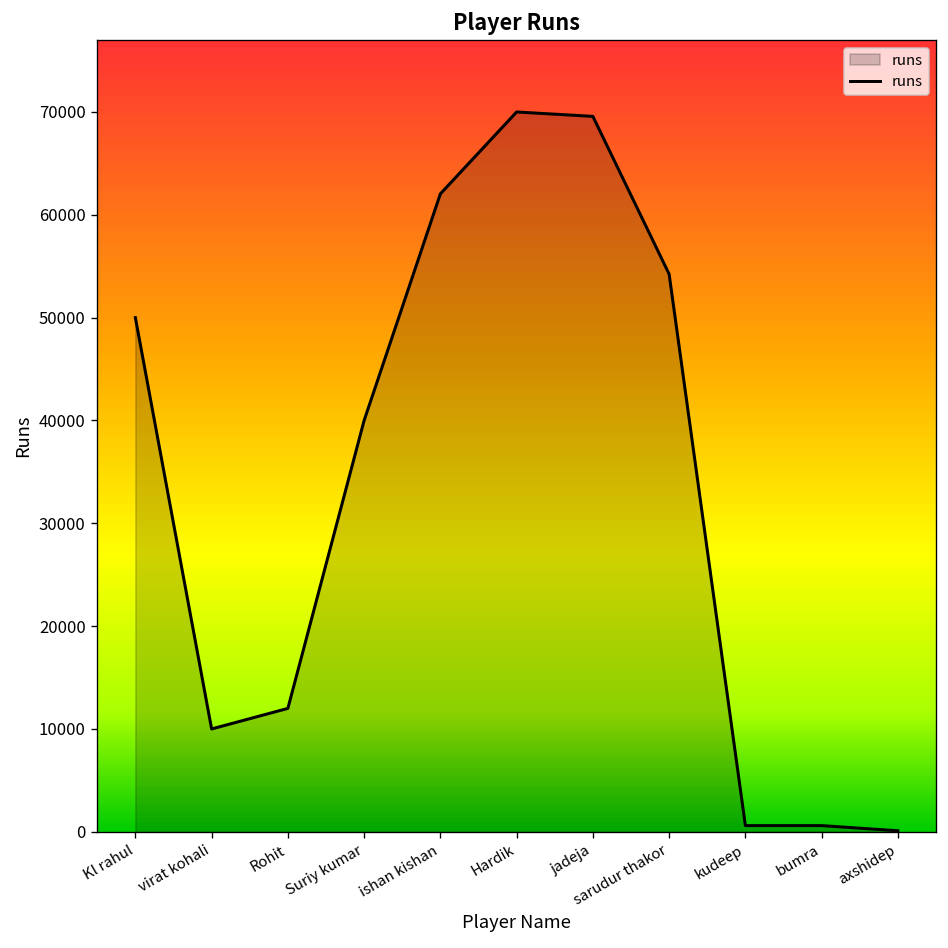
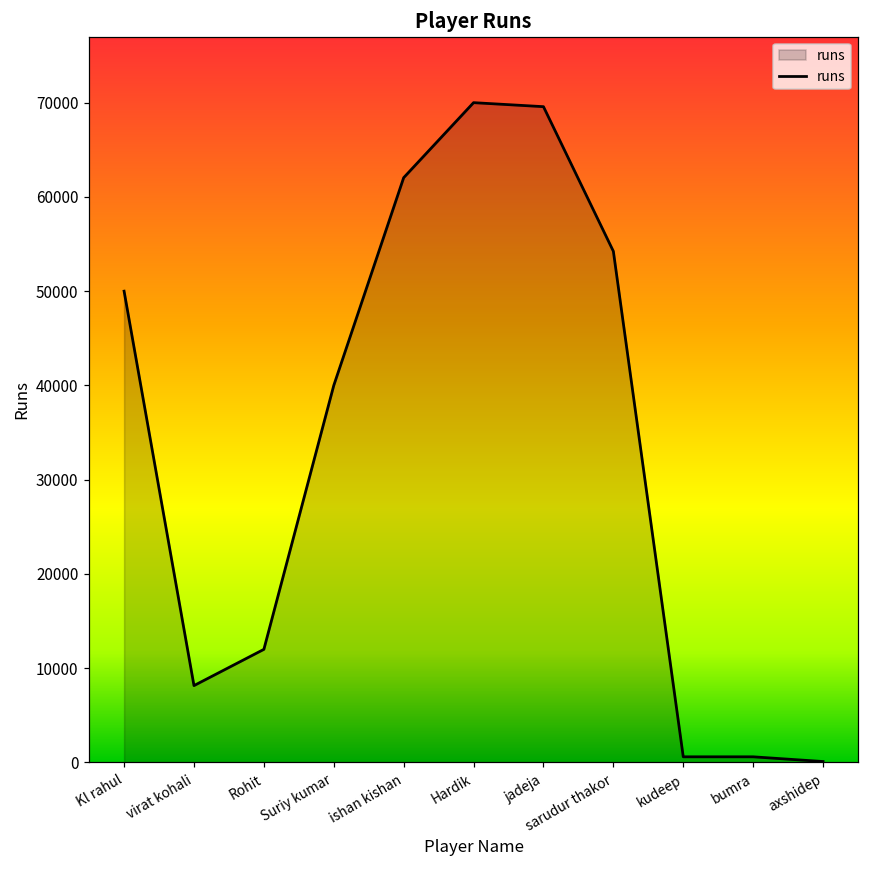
  {
    "Kl rahul": 50000,
-   "virat kohali": 10000,
+   "virat kohali": 8000,
    "Rohit": 12000,
    "Suriy kumar": 40000,
    "ishan kishan": 62000,
    "Hardik": 70000,
    "jadeja": 70000,
    "sarudur thakor": 54000,
    "kudeep": 1000,
    "bumra": 1000,
    "axshidep": 0
  }
